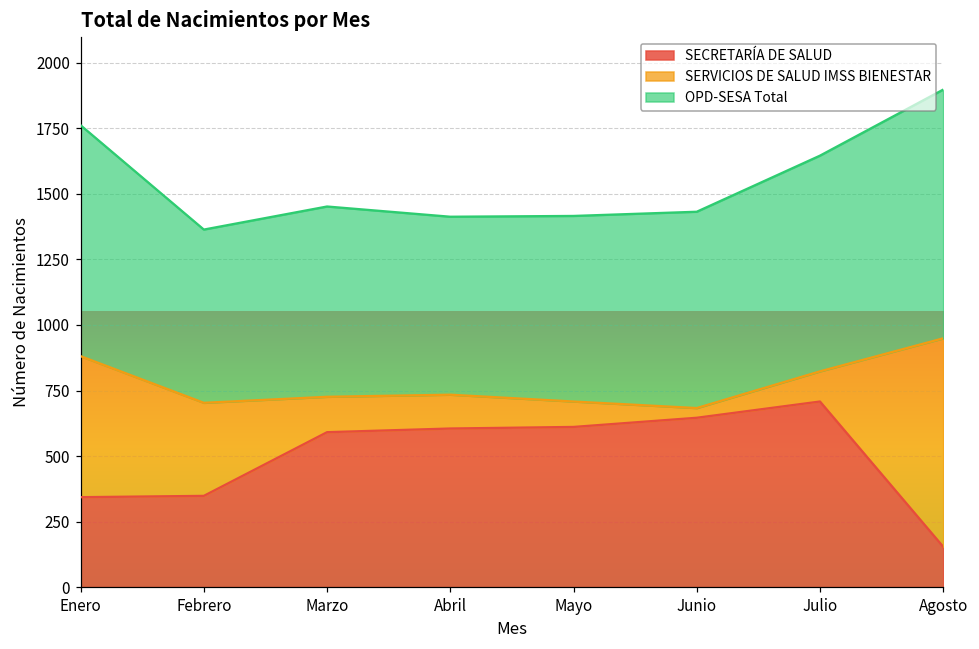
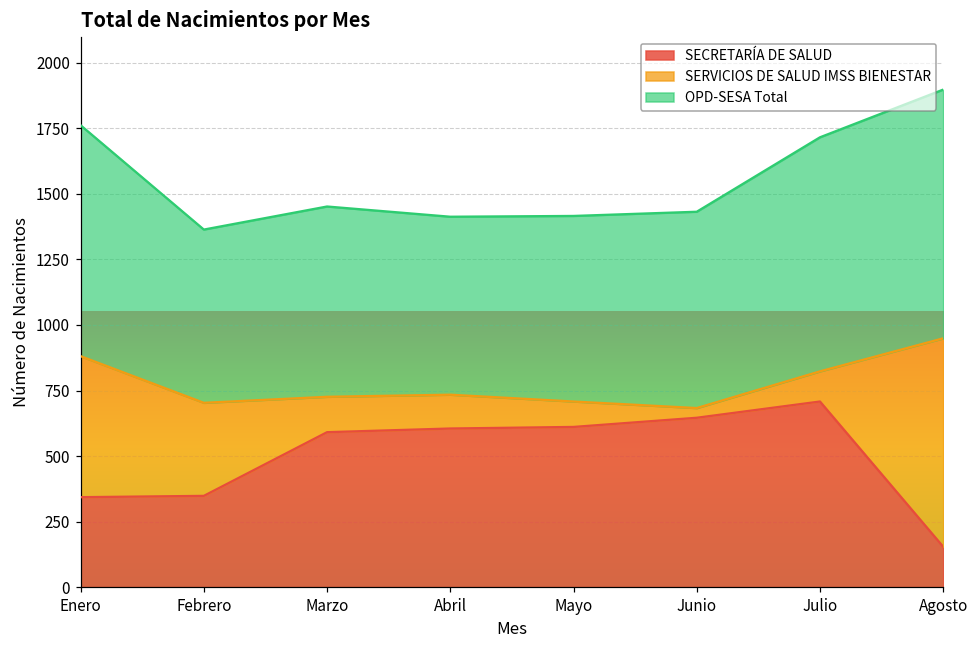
  {
    "SECRETARÍA DE SALUD": {
      "Enero": 340,
      "Febrero": 350,
      "Marzo": 590,
      "Abril": 610,
      "Mayo": 610,
      "Junio": 650,
      "Julio": 710,
      "Agosto": 150
    },
    "SERVICIOS DE SALUD IMSS BIENESTAR": {
      "Enero": 540,
      "Febrero": 360,
      "Marzo": 140,
      "Abril": 130,
      "Mayo": 100,
      "Junio": 40,
      "Julio": 120,
      "Agosto": 800
    },
    "OPD-SESA Total": {
      "Enero": 880,
      "Febrero": 660,
      "Marzo": 730,
      "Abril": 680,
      "Mayo": 710,
      "Junio": 750,
-     "Julio": 820,
+     "Julio": 890,
      "Agosto": 950
    }
  }
